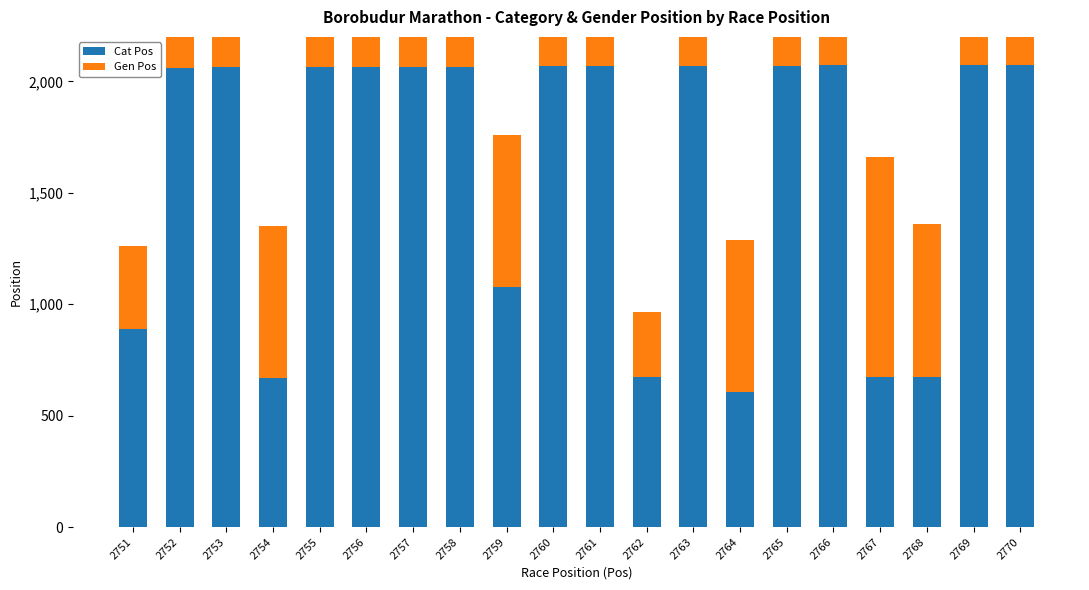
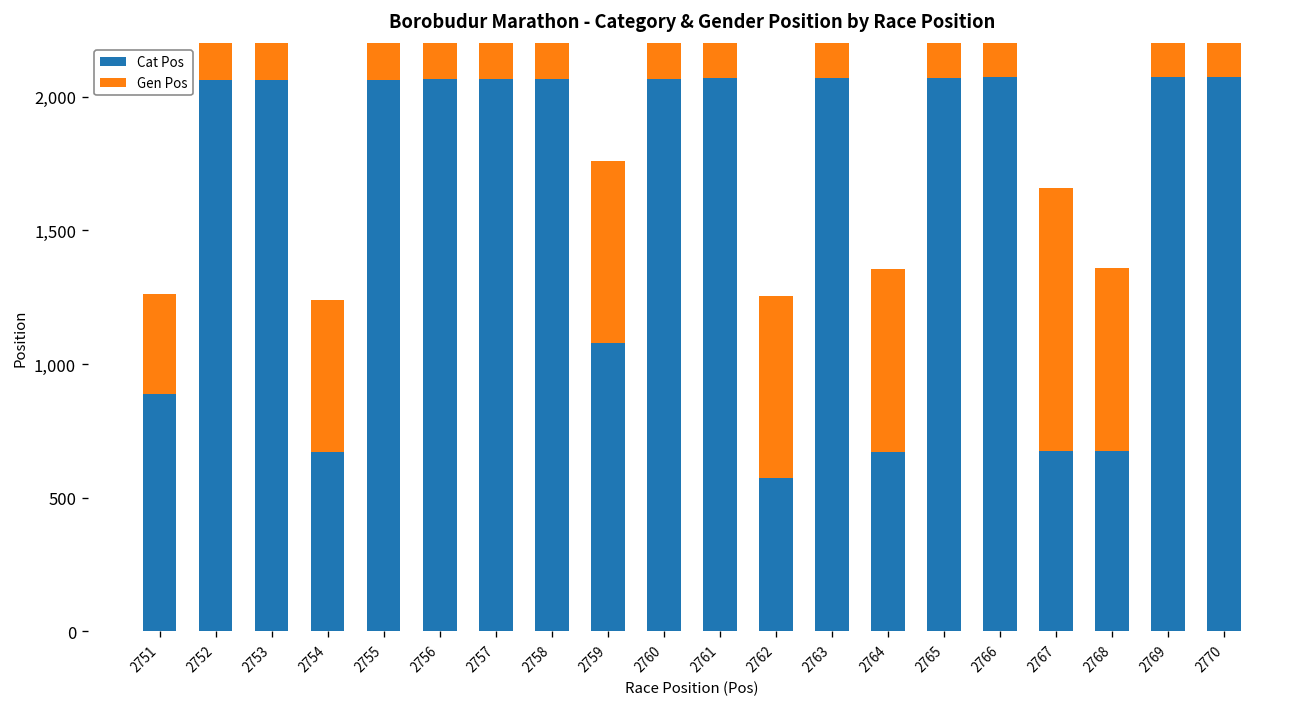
  {
    "Cat Pos": {
      "2751": "890",
      "2752": "2,060",
      "2753": "2,060",
      "2754": "670",
      "2755": "2,060",
      "2756": "2,070",
      "2757": "2,070",
      "2758": "2,070",
      "2759": "1,080",
      "2760": "2,070",
      "2761": "2,070",
-     "2762": "670",
+     "2762": "570",
      "2763": "2,070",
-     "2764": "610",
+     "2764": "670",
      "2765": "2,070",
      "2766": "2,070",
      "2767": "670",
      "2768": "680",
      "2769": "2,070",
      "2770": "2,070"
    },
    "Gen Pos": {
      "2751": "370",
-     "2754": "680",
+     "2754": "570",
      "2759": "680",
-     "2762": "290",
+     "2762": "680",
      "2764": "680",
      "2767": "990",
      "2768": "680"
    }
  }
